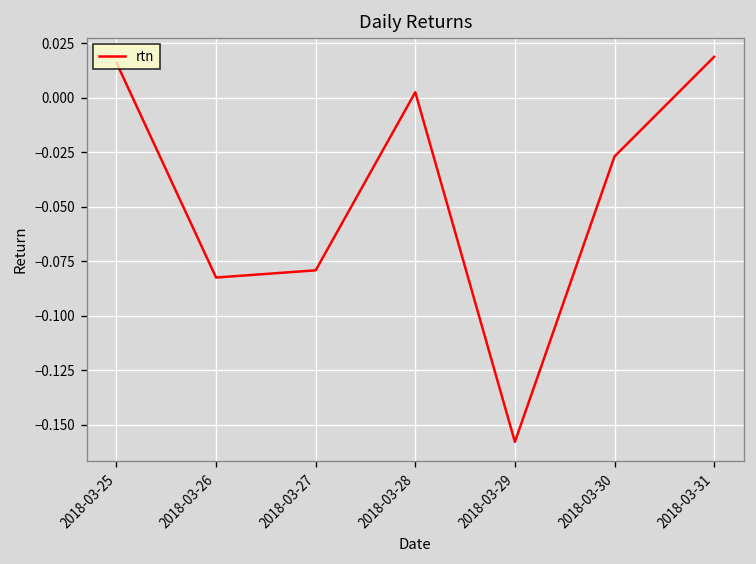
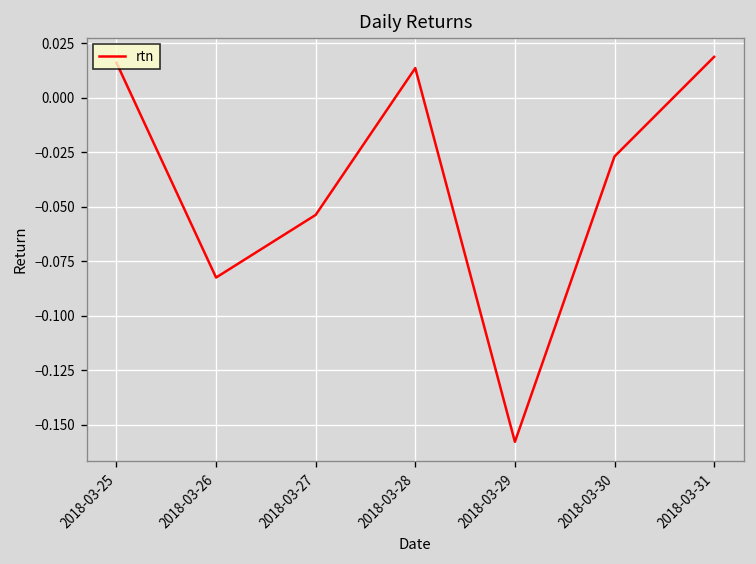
  {
    "2018-03-26": -0.083,
-   "2018-03-27": -0.079,
-   "2018-03-28": 0.002,
+   "2018-03-27": -0.054,
+   "2018-03-28": 0.014,
    "2018-03-29": -0.158,
    "2018-03-30": -0.027,
    "2018-03-31": 0.019
  }
